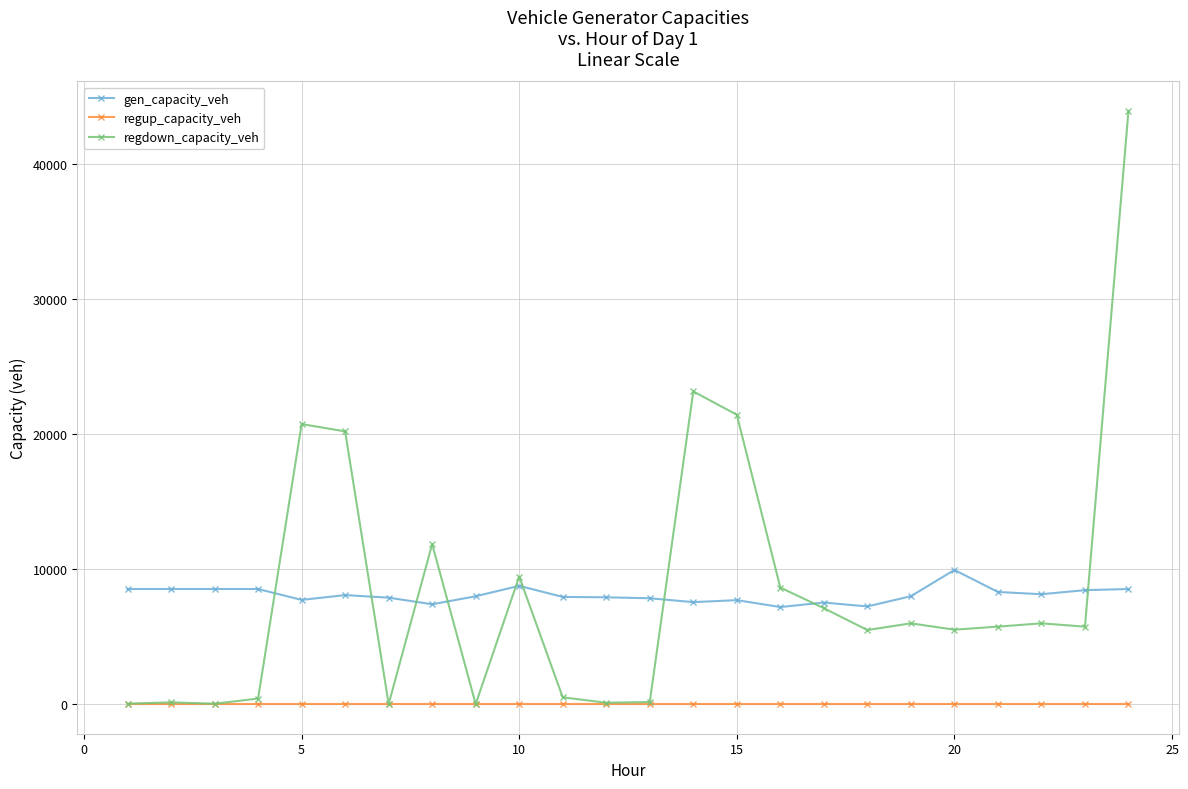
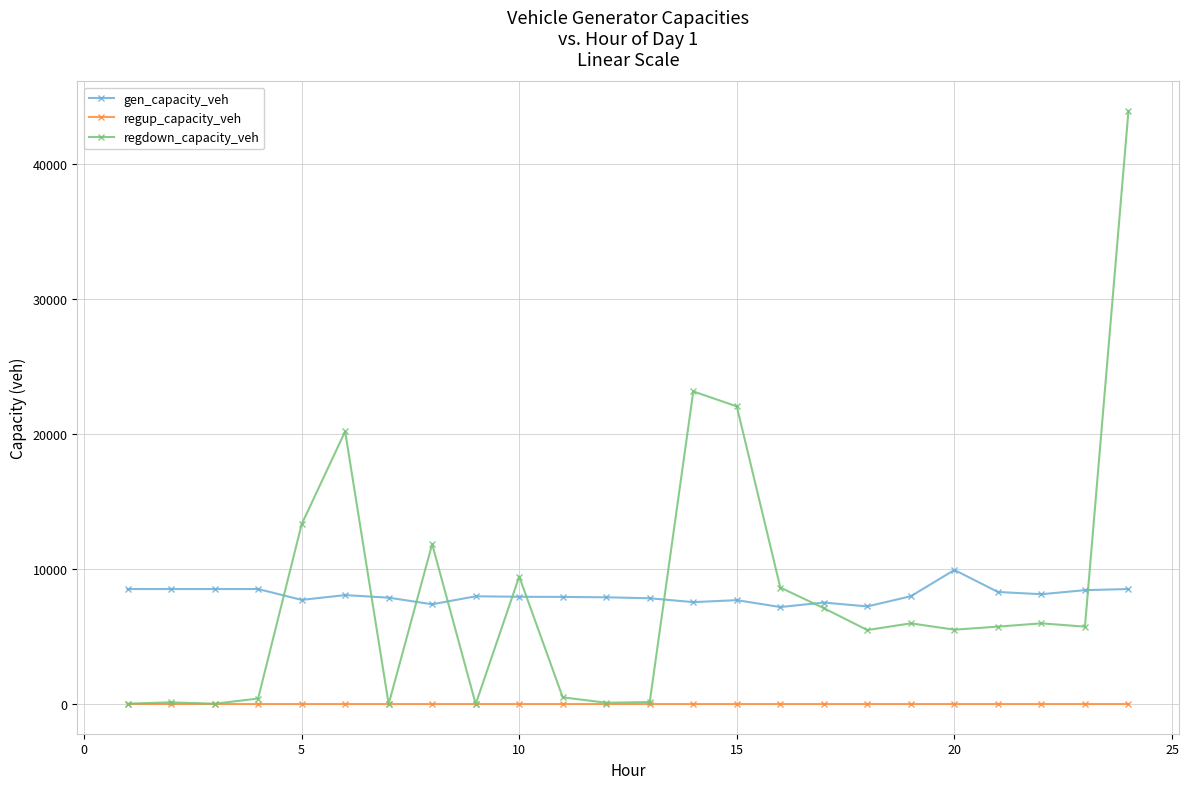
  {
    "gen_capacity_veh": {
      "5": 7700,
-     "10": 8800,
+     "10": 7900,
      "15": 7700,
      "20": 9900
    },
    "regup_capacity_veh": {
      "5": 0,
      "10": 0,
      "15": 0,
      "20": 0
    },
    "regdown_capacity_veh": {
-     "5": 20700,
+     "5": 13300,
      "10": 9400,
-     "15": 21400,
+     "15": 22000,
      "20": 5500
    }
  }
